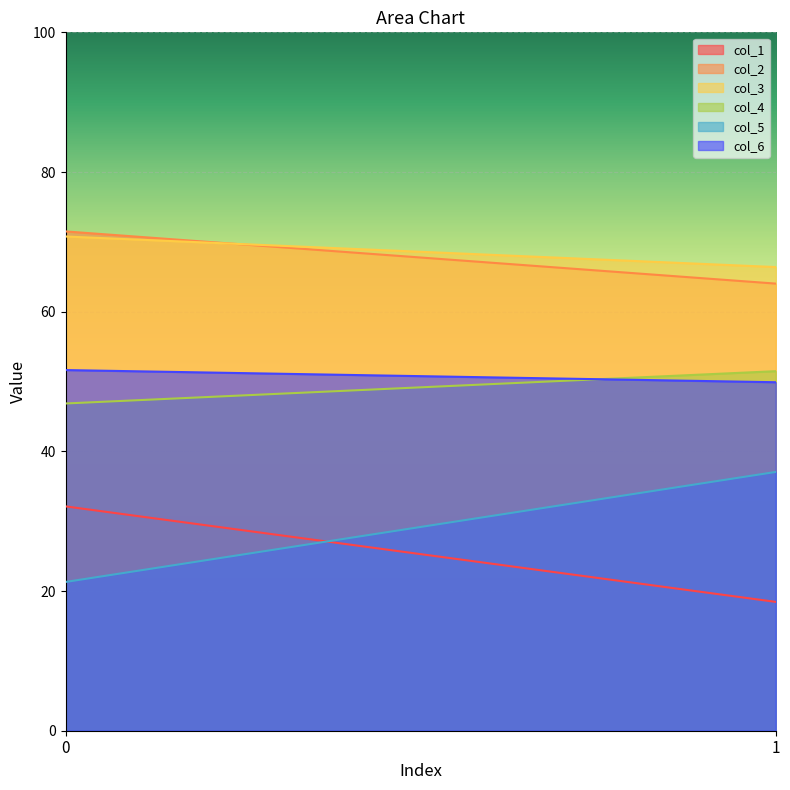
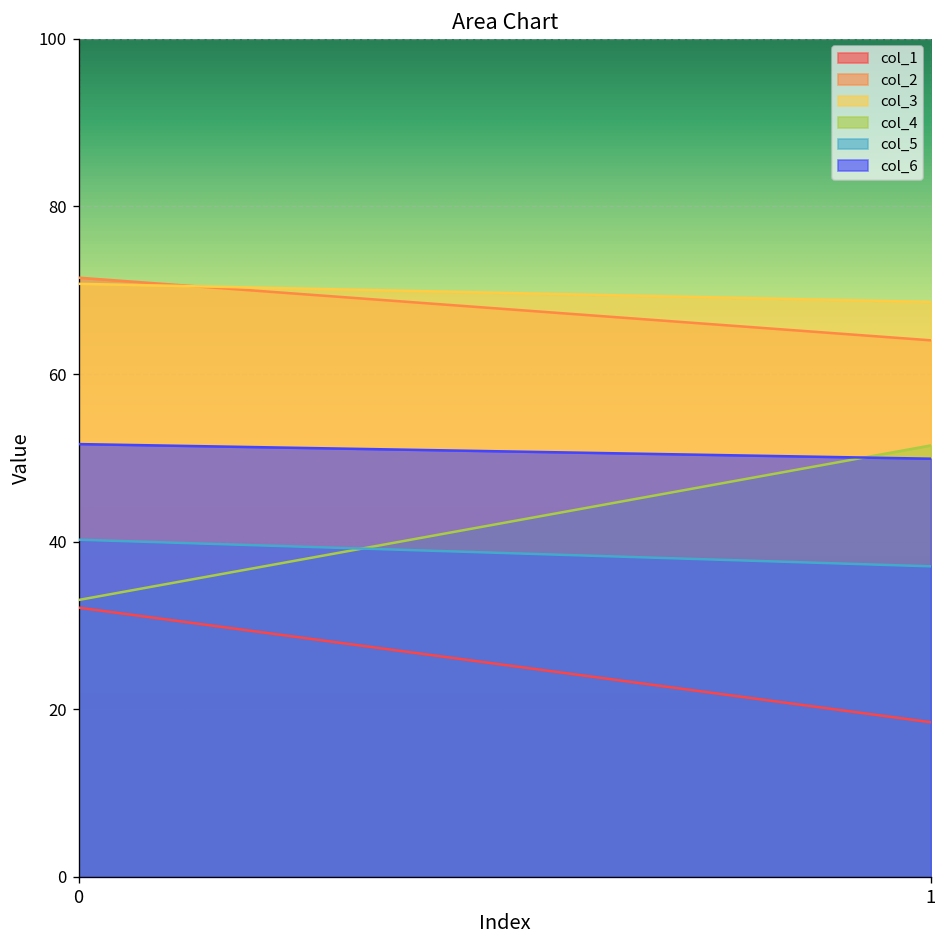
  {
    "col_1": {
      "0": 32,
      "1": 18
    },
    "col_2": {
      "0": 71,
      "1": 64
    },
    "col_3": {
      "0": 71,
-     "1": 66
+     "1": 69
    },
    "col_4": {
-     "0": 47,
+     "0": 33,
      "1": 51
    },
    "col_5": {
-     "0": 21,
+     "0": 40,
      "1": 37
    },
    "col_6": {
      "0": 52,
      "1": 50
    }
  }
